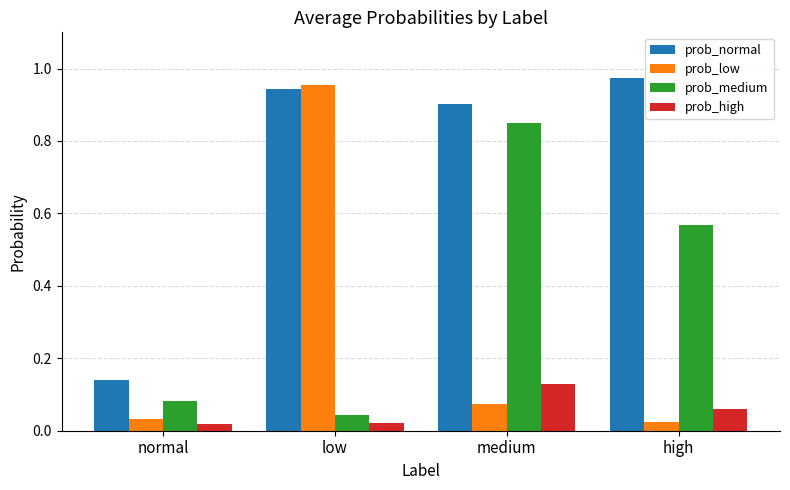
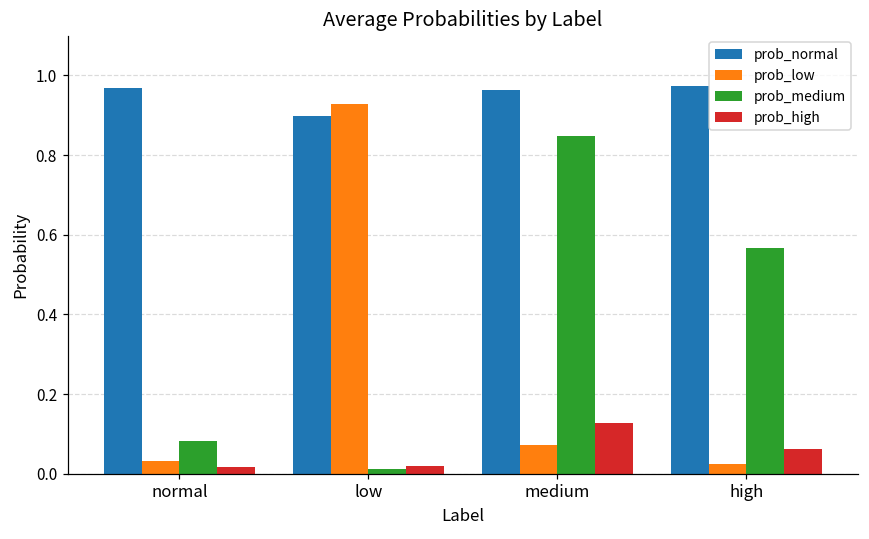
  {
    "prob_normal": {
-     "normal": 0.14,
-     "low": 0.94,
-     "medium": 0.90,
+     "normal": 0.97,
+     "low": 0.90,
+     "medium": 0.96,
      "high": 0.97
    },
    "prob_low": {
      "normal": 0.03,
-     "low": 0.95,
+     "low": 0.93,
      "medium": 0.07,
      "high": 0.02
    },
    "prob_medium": {
      "normal": 0.08,
-     "low": 0.04,
+     "low": 0.01,
      "medium": 0.85,
      "high": 0.57
    },
    "prob_high": {
      "normal": 0.02,
      "low": 0.02,
      "medium": 0.13,
      "high": 0.06
    }
  }
